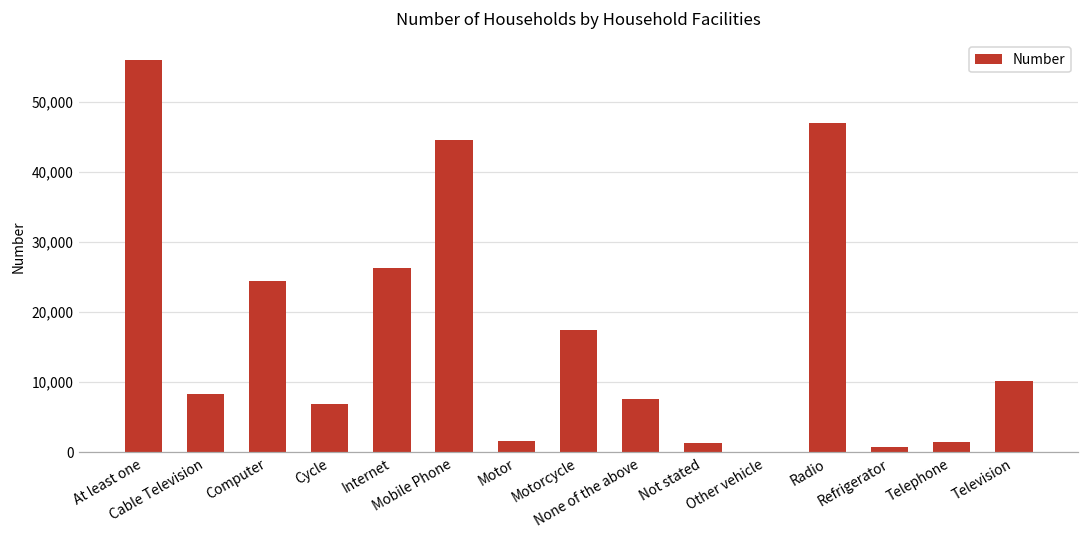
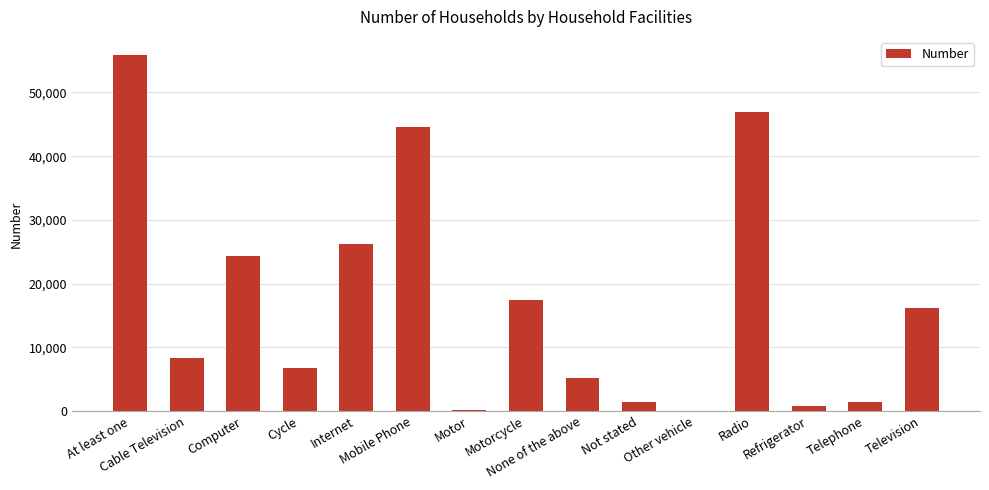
  {
    "At least one": "56,000",
    "Cable Television": "8,000",
    "Computer": "24,000",
    "Cycle": "7,000",
    "Internet": "26,000",
    "Mobile Phone": "45,000",
-   "Motor": "2,000",
+   "Motor": "0",
    "Motorcycle": "17,000",
-   "None of the above": "8,000",
+   "None of the above": "5,000",
    "Not stated": "1,000",
    "Radio": "47,000",
    "Refrigerator": "1,000",
    "Telephone": "1,000",
-   "Television": "10,000"
+   "Television": "16,000"
  }
